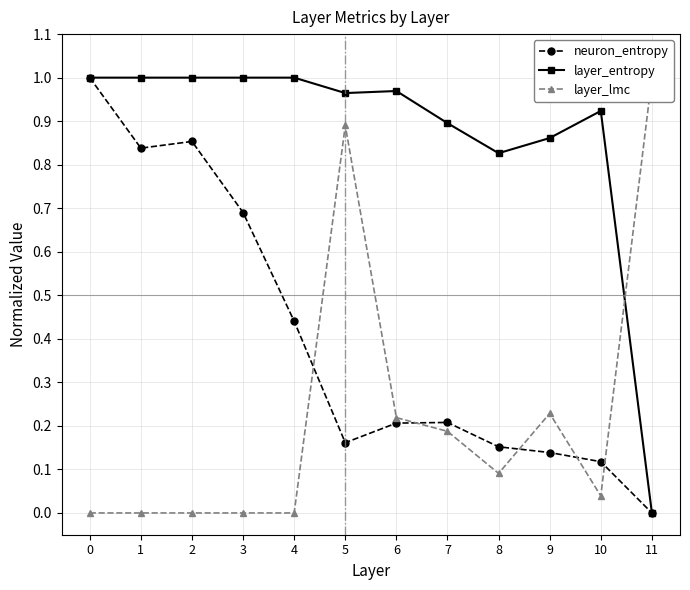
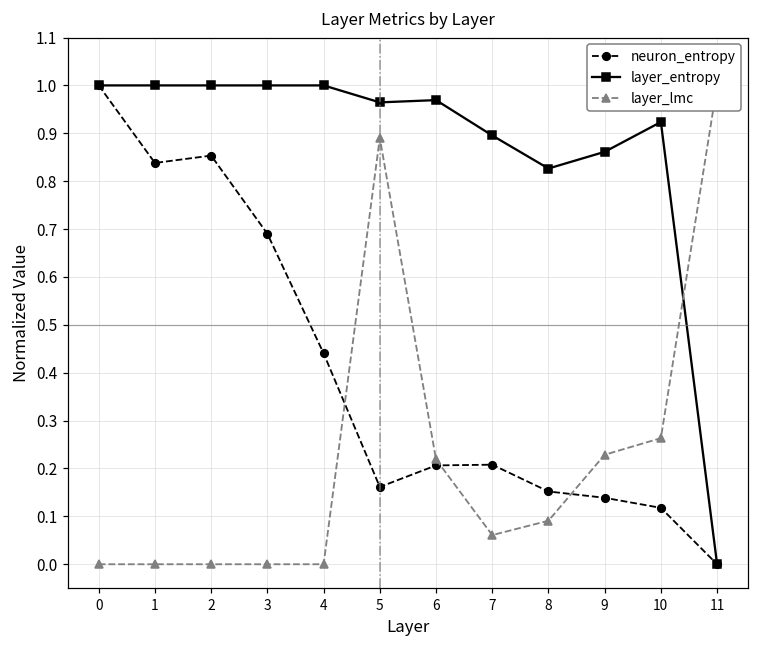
  {
    "layer_lmc": {
      "0": 0.00,
      "1": 0.00,
      "2": 0.00,
      "3": 0.00,
      "4": 0.00,
      "5": 0.89,
      "6": 0.22,
-     "7": 0.19,
+     "7": 0.06,
      "8": 0.09,
      "9": 0.23,
-     "10": 0.04
+     "10": 0.26
    }
  }
